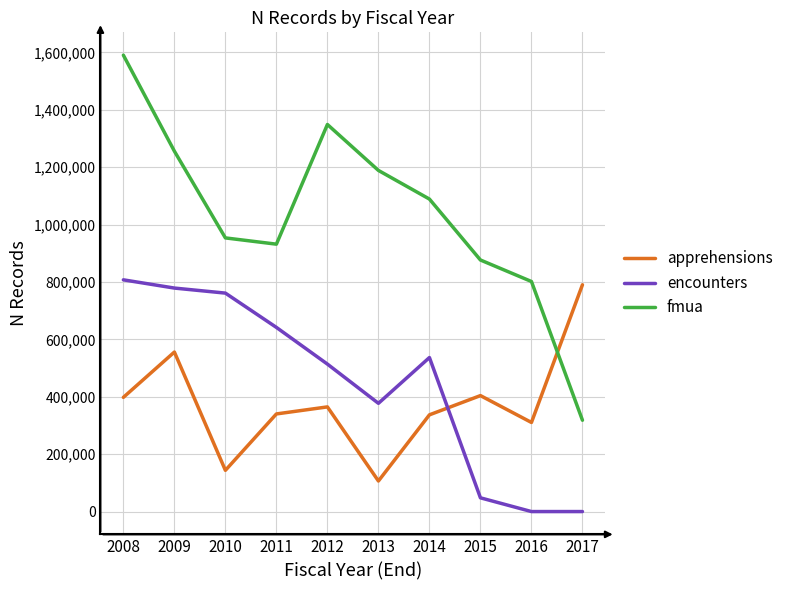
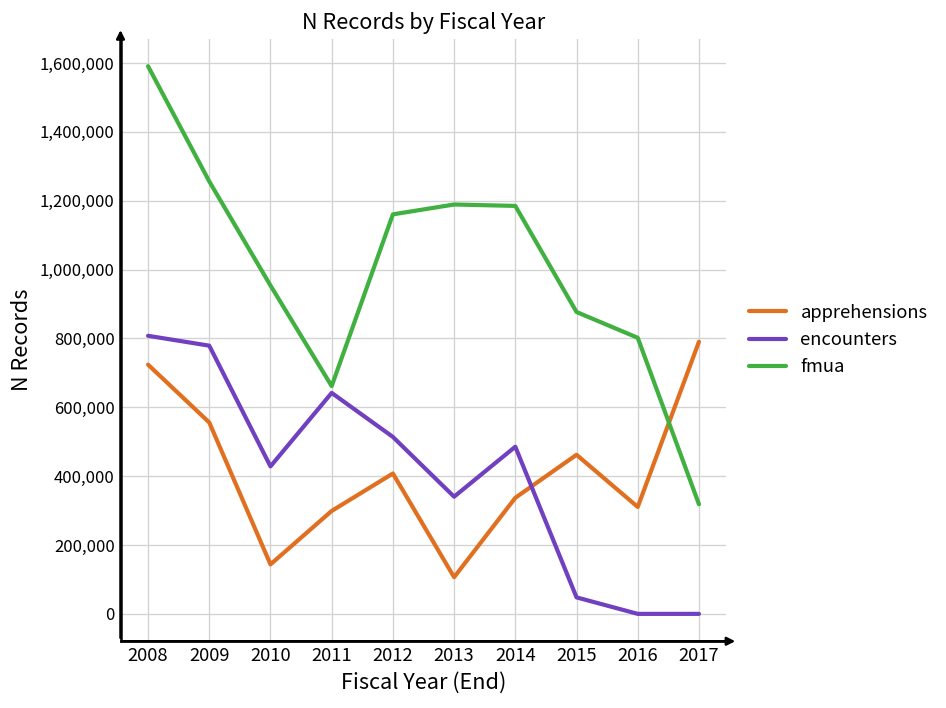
  {
    "apprehensions": {
-     "2008": "400,000",
+     "2008": "720,000",
      "2009": "560,000",
      "2010": "140,000",
-     "2011": "340,000",
-     "2012": "360,000",
+     "2011": "300,000",
+     "2012": "410,000",
      "2013": "110,000",
      "2014": "340,000",
-     "2015": "400,000",
+     "2015": "460,000",
      "2016": "310,000",
      "2017": "790,000"
    },
    "encounters": {
      "2008": "810,000",
      "2009": "780,000",
-     "2010": "760,000",
+     "2010": "430,000",
      "2011": "640,000",
      "2012": "510,000",
-     "2013": "380,000",
-     "2014": "540,000",
+     "2013": "340,000",
+     "2014": "490,000",
      "2015": "50,000",
      "2016": "0",
      "2017": "0"
    },
    "fmua": {
      "2008": "1,590,000",
      "2009": "1,260,000",
      "2010": "950,000",
-     "2011": "930,000",
-     "2012": "1,350,000",
+     "2011": "660,000",
+     "2012": "1,160,000",
      "2013": "1,190,000",
-     "2014": "1,090,000",
+     "2014": "1,180,000",
      "2015": "880,000",
      "2016": "800,000",
      "2017": "320,000"
    }
  }
